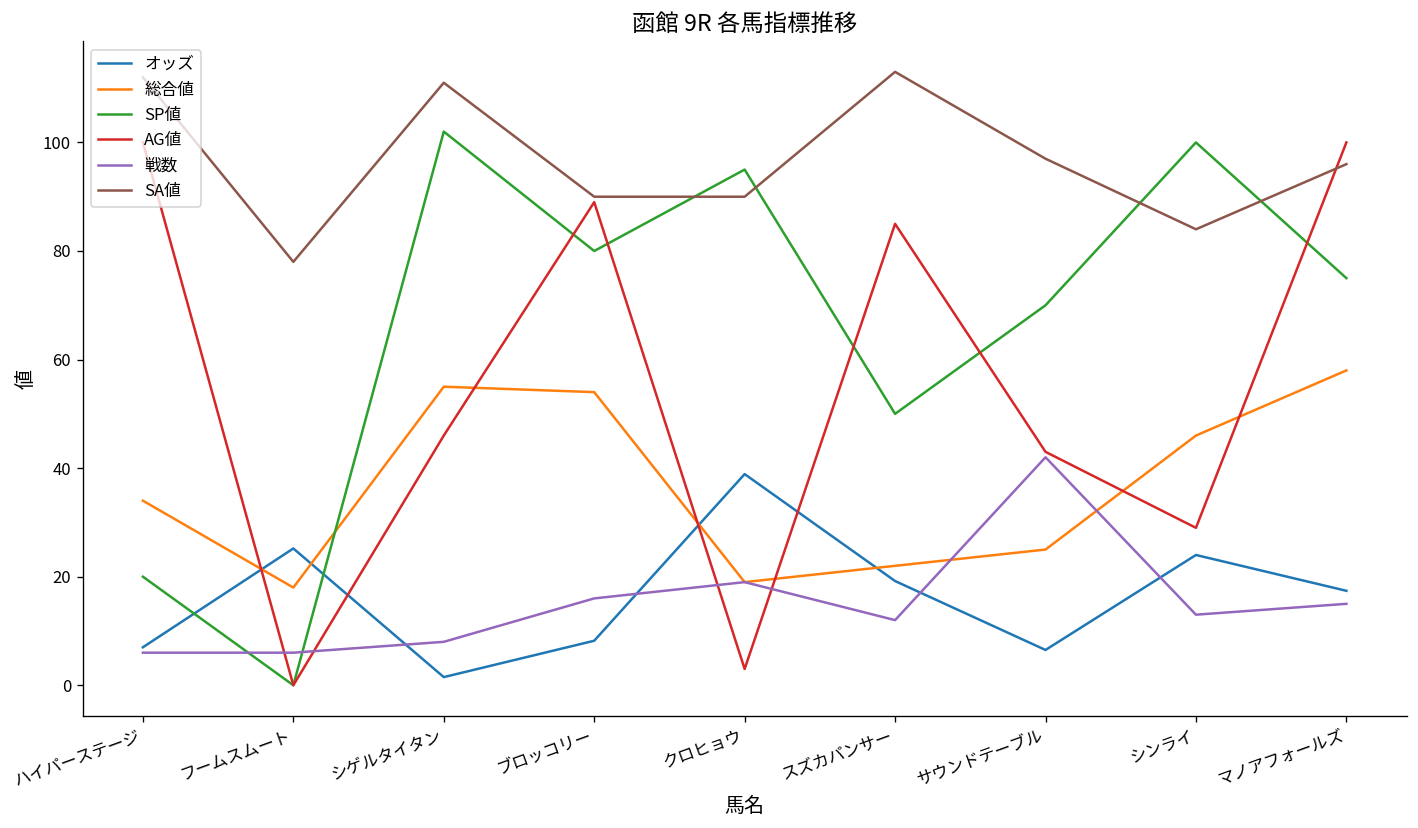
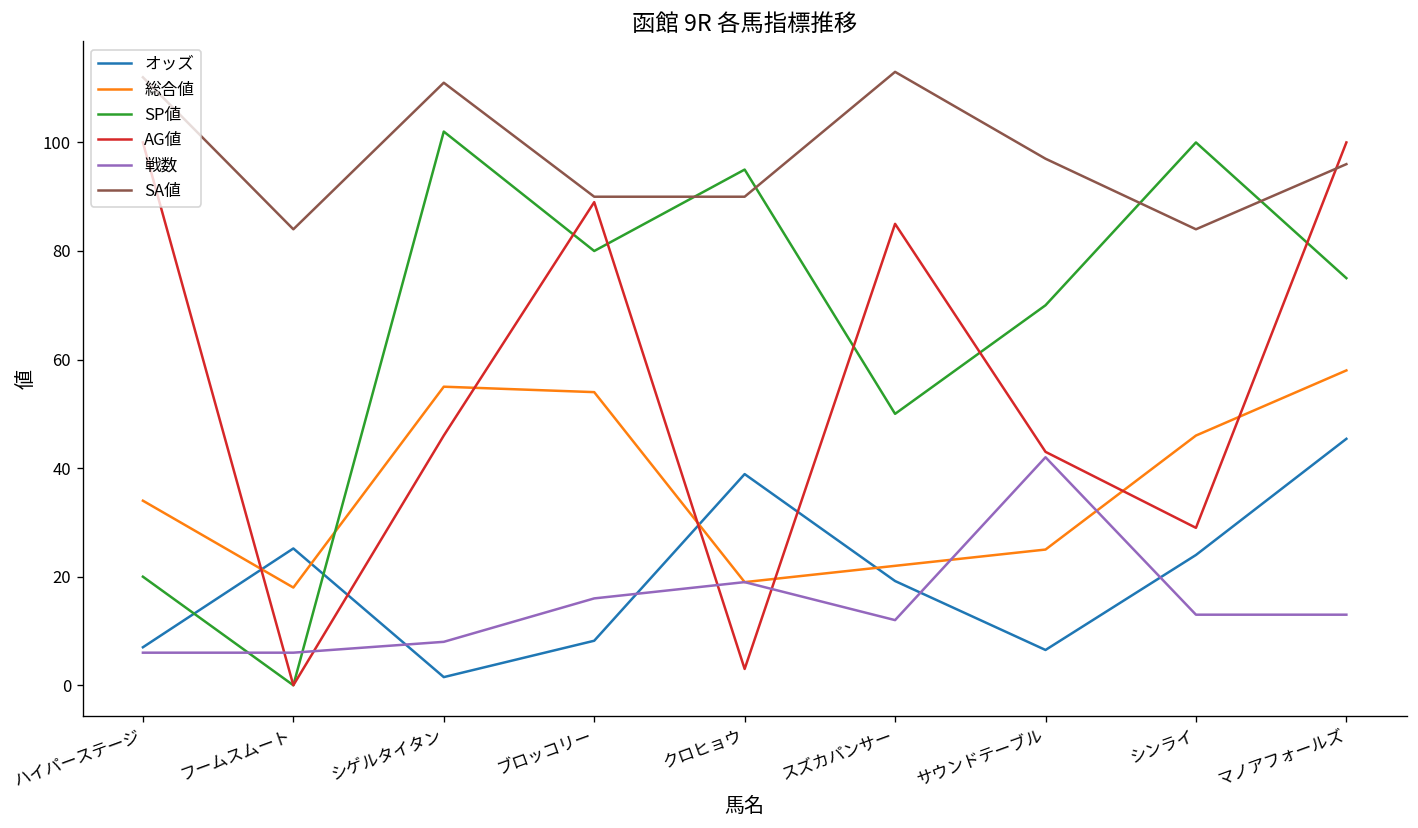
  {
    "オッズ": {
      "ハイパーステージ": 7,
      "フームスムート": 25,
      "シゲルタイタン": 2,
      "ブロッコリー": 8,
      "クロヒョウ": 39,
      "スズカパンサー": 19,
      "サウンドテーブル": 7,
      "シンライ": 24,
-     "マノアフォールズ": 17
+     "マノアフォールズ": 45
    },
    "総合値": {
      "ハイパーステージ": 34,
      "フームスムート": 18,
      "シゲルタイタン": 55,
      "ブロッコリー": 54,
      "スズカパンサー": 22,
      "サウンドテーブル": 25,
      "シンライ": 46,
      "マノアフォールズ": 58
    },
    "SP値": {
      "ハイパーステージ": 20,
      "シゲルタイタン": 102,
      "ブロッコリー": 80,
      "クロヒョウ": 95,
      "スズカパンサー": 50,
      "サウンドテーブル": 70,
      "シンライ": 100,
      "マノアフォールズ": 75
    },
    "AG値": {
      "シゲルタイタン": 46,
      "ブロッコリー": 89,
      "クロヒョウ": 3,
      "スズカパンサー": 85,
      "サウンドテーブル": 43,
      "シンライ": 29,
      "マノアフォールズ": 100
    },
    "戦数": {
      "ハイパーステージ": 6,
      "フームスムート": 6,
      "シゲルタイタン": 8,
      "ブロッコリー": 16,
      "スズカパンサー": 12,
      "サウンドテーブル": 42,
      "シンライ": 13,
-     "マノアフォールズ": 15
+     "マノアフォールズ": 13
    },
    "SA値": {
-     "フームスムート": 78,
+     "フームスムート": 84,
      "シゲルタイタン": 111,
      "ブロッコリー": 90,
      "クロヒョウ": 90,
      "スズカパンサー": 113,
      "サウンドテーブル": 97,
      "シンライ": 84,
      "マノアフォールズ": 96
    }
  }
